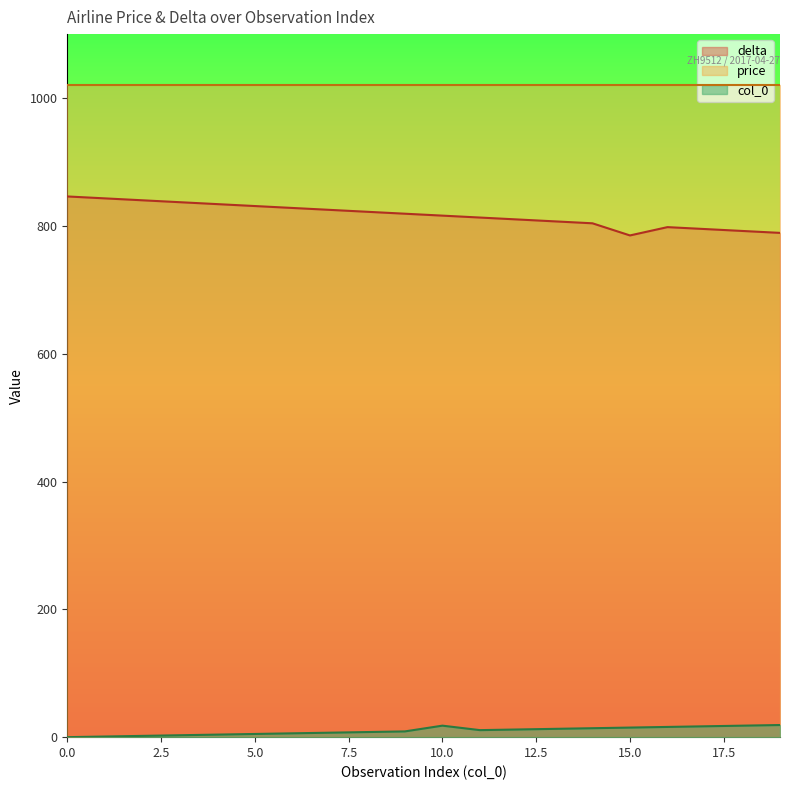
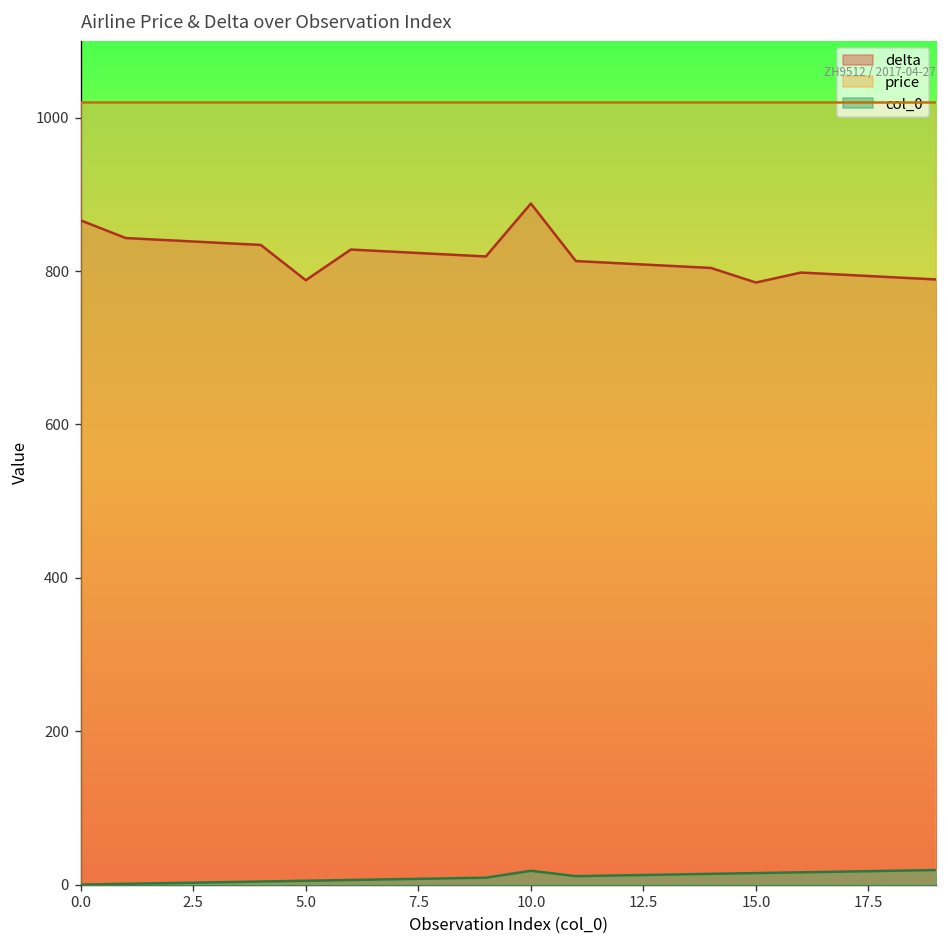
  {
    "delta": {
-     "0.0": 850,
-     "5.0": 830,
-     "10.0": 820,
+     "0.0": 870,
+     "5.0": 790,
+     "10.0": 890,
      "15.0": 790
    },
    "price": {
      "0.0": 1020,
      "5.0": 1020,
      "10.0": 1020,
      "15.0": 1020
    },
    "col_0": {
      "0.0": 0,
      "5.0": 10,
      "10.0": 20,
      "15.0": 20
    }
  }
